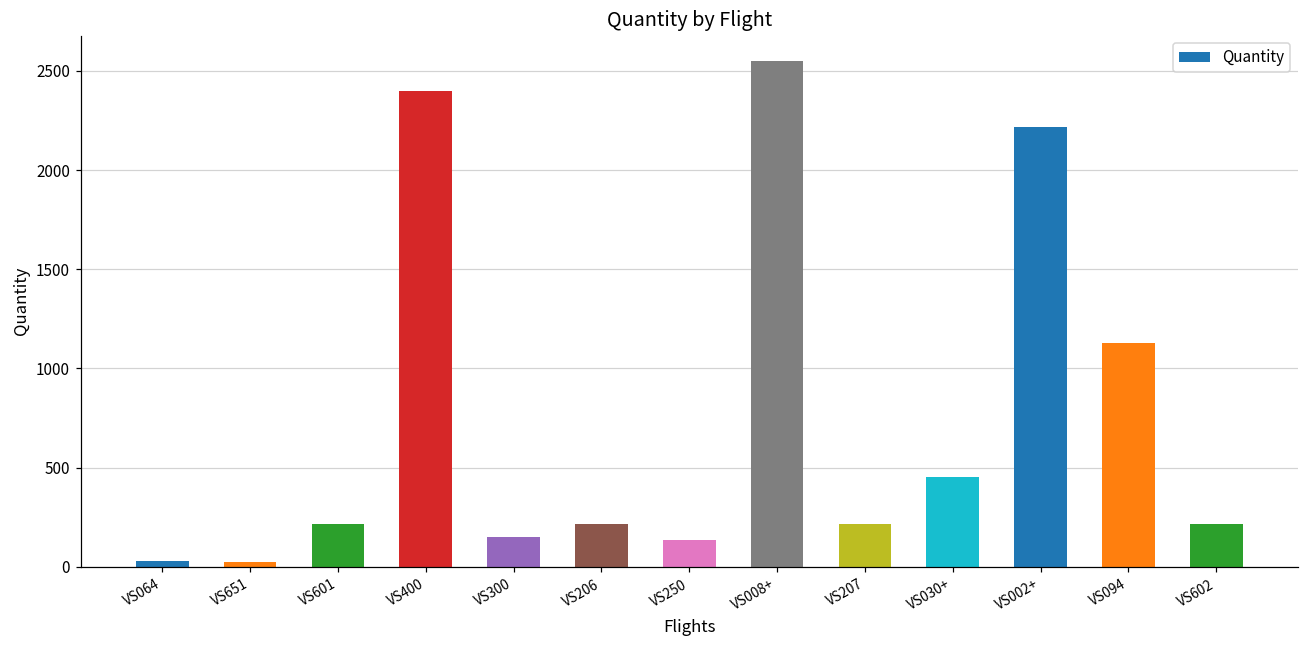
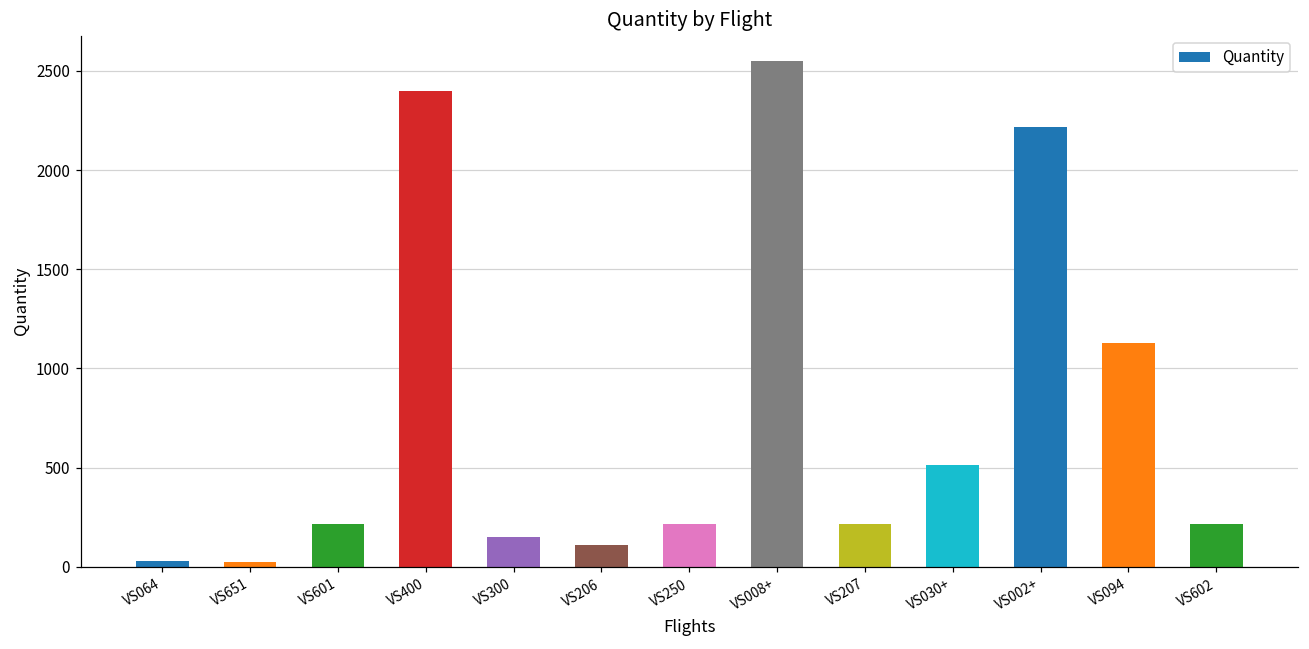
  {
    "VS064": 30,
    "VS651": 20,
    "VS601": 220,
    "VS400": 2400,
    "VS300": 150,
-   "VS206": 220,
-   "VS250": 140,
+   "VS206": 110,
+   "VS250": 220,
    "VS008+": 2550,
    "VS207": 220,
-   "VS030+": 450,
+   "VS030+": 520,
    "VS002+": 2220,
    "VS094": 1130,
    "VS602": 220
  }
